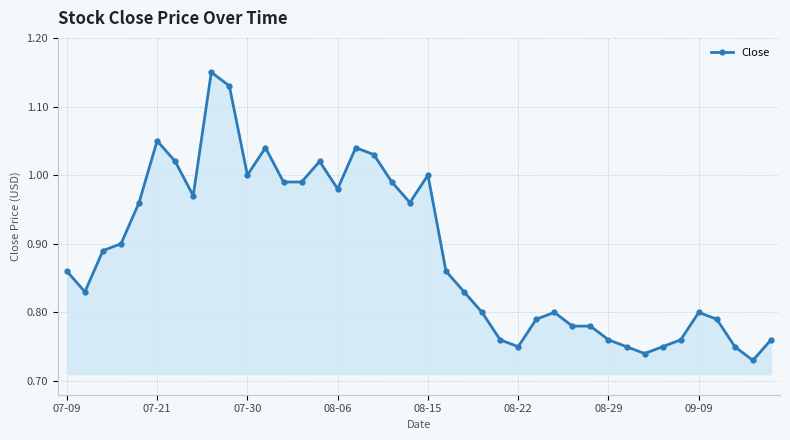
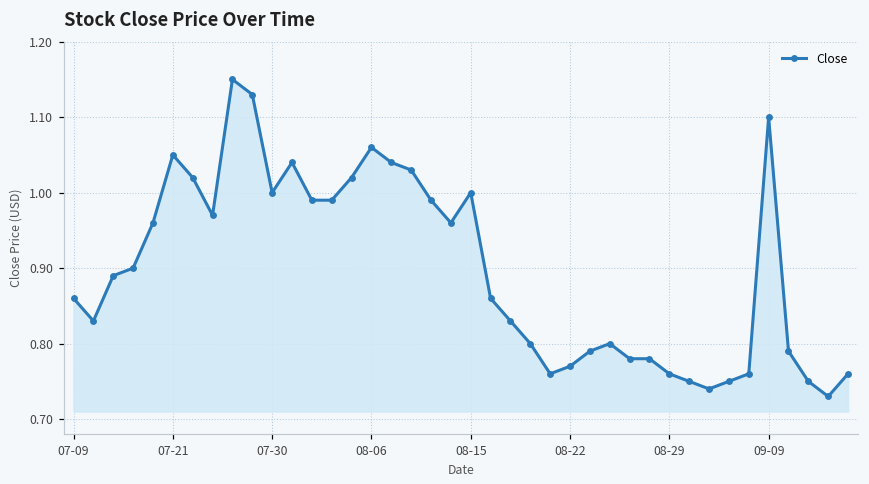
  {
    "07-09": 0.86,
    "07-21": 1.05,
    "07-30": 1.00,
-   "08-06": 0.98,
+   "08-06": 1.06,
    "08-15": 1.00,
-   "08-22": 0.75,
+   "08-22": 0.77,
    "08-29": 0.76,
-   "09-09": 0.8
+   "09-09": 1.1
  }
